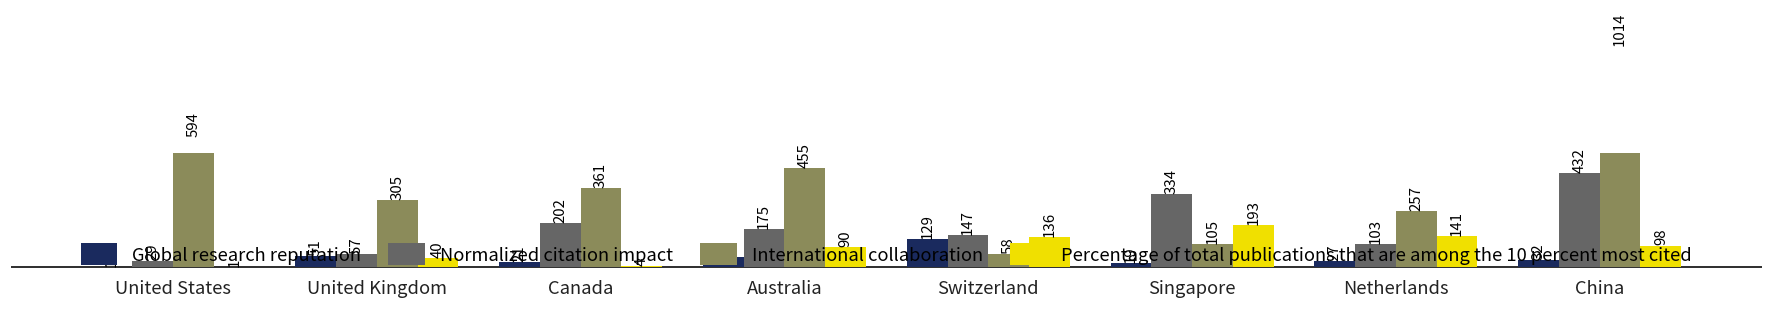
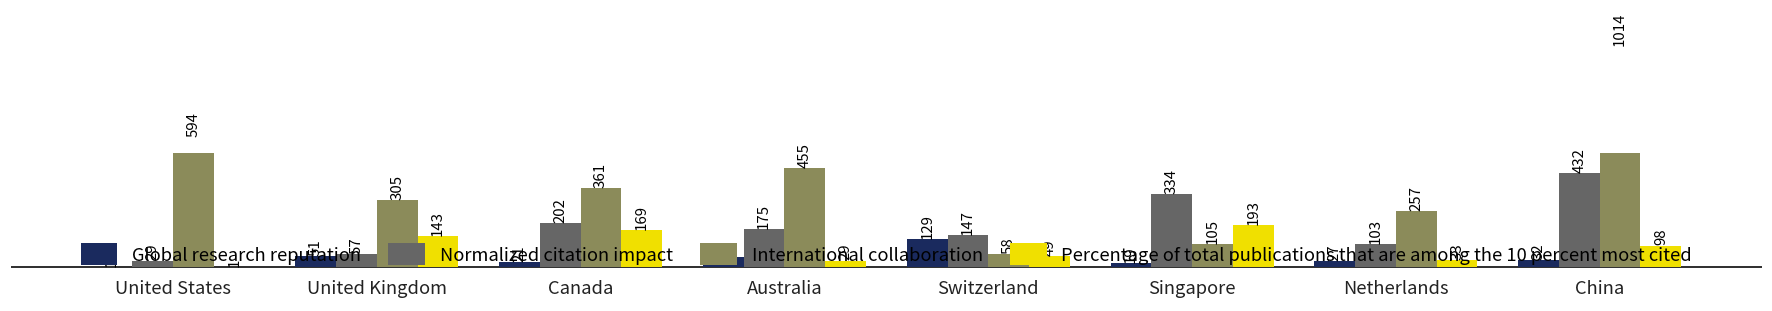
  {
    "Global research reputation": {
      "United States": 1,
      "United Kingdom": 51,
      "Canada": 21,
      "Australia": 47,
      "Switzerland": 129,
      "Singapore": 19,
      "Netherlands": 27,
      "China": 32
    },
    "Percentage of total publications that are among the 10 percent most cited": {
      "United States": 1,
-     "United Kingdom": 40,
-     "Canada": 4,
-     "Australia": 90,
-     "Switzerland": 136,
+     "United Kingdom": 143,
+     "Canada": 169,
+     "Australia": 29,
+     "Switzerland": 49,
      "Singapore": 193,
-     "Netherlands": 141,
+     "Netherlands": 33,
      "China": 98
    }
  }
